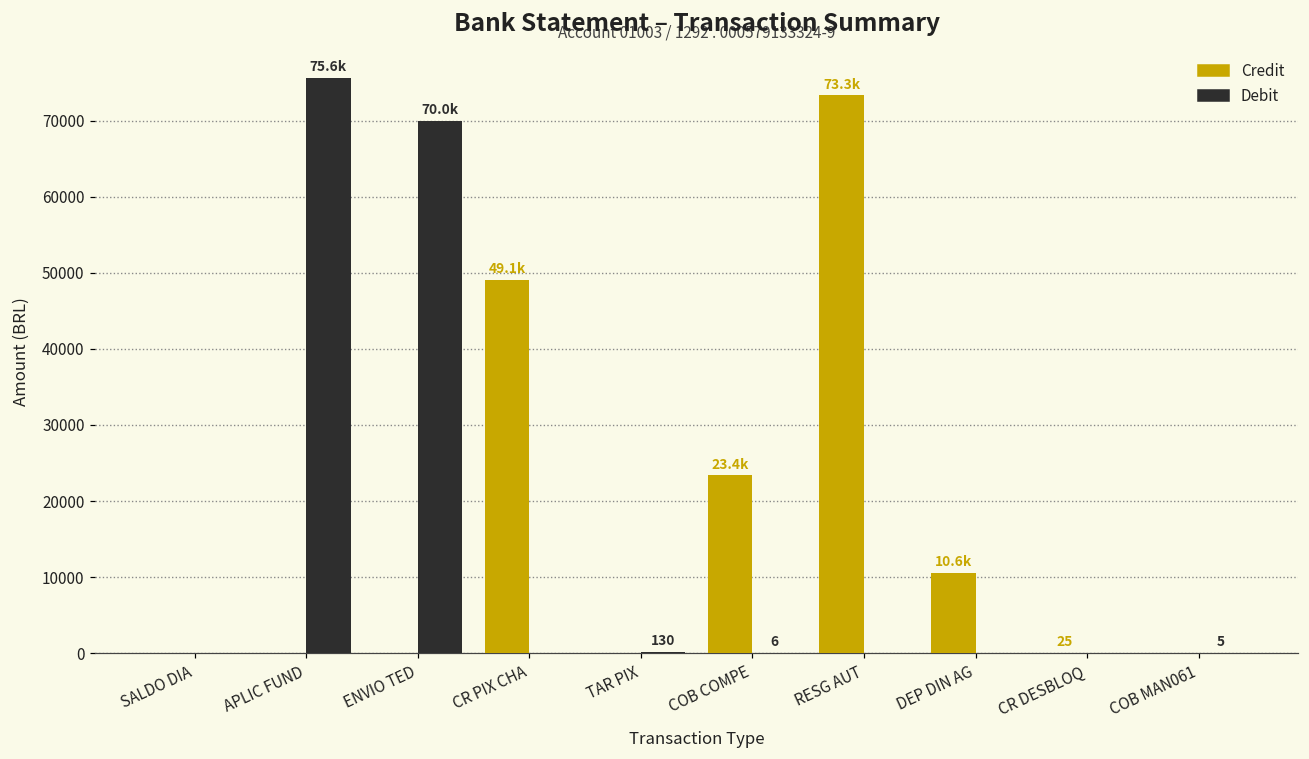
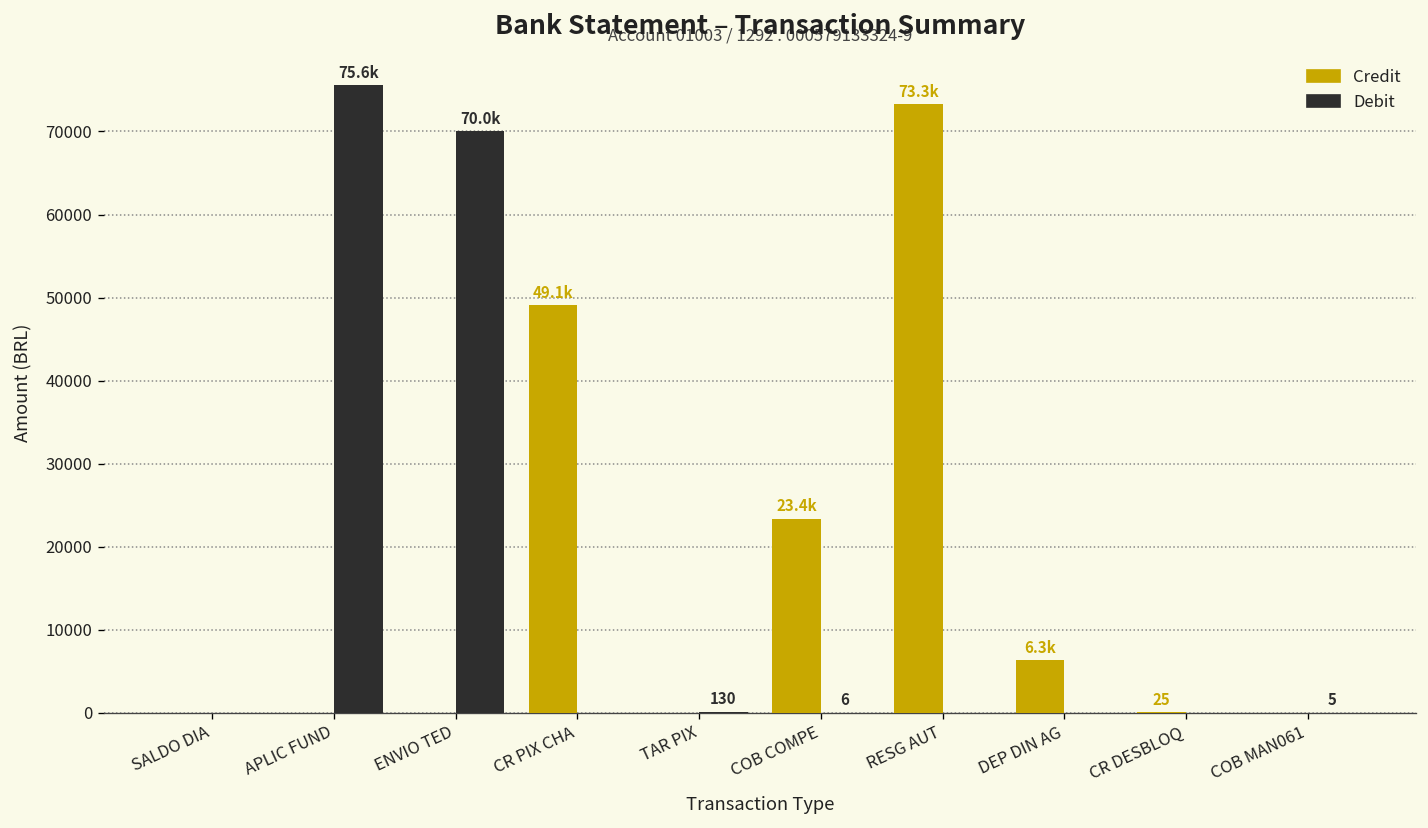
  {
    "Credit": {
      "CR PIX CHA": "49.1k",
      "COB COMPE": "23.4k",
      "RESG AUT": "73.3k",
-     "DEP DIN AG": "10.6k",
+     "DEP DIN AG": "6.3k",
      "CR DESBLOQ": "25"
    },
    "Debit": {
      "APLIC FUND": "75.6k",
      "ENVIO TED": "70.0k",
      "TAR PIX": "130",
      "COB COMPE": "6",
      "COB MAN061": "5"
    }
  }
